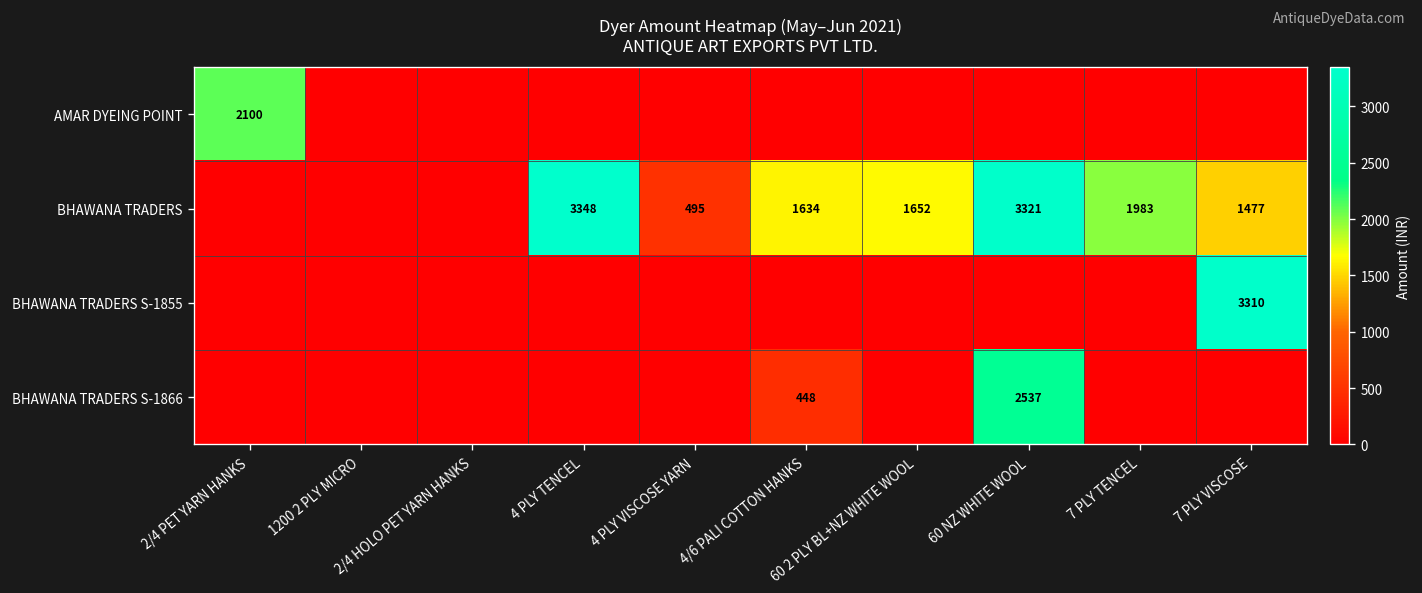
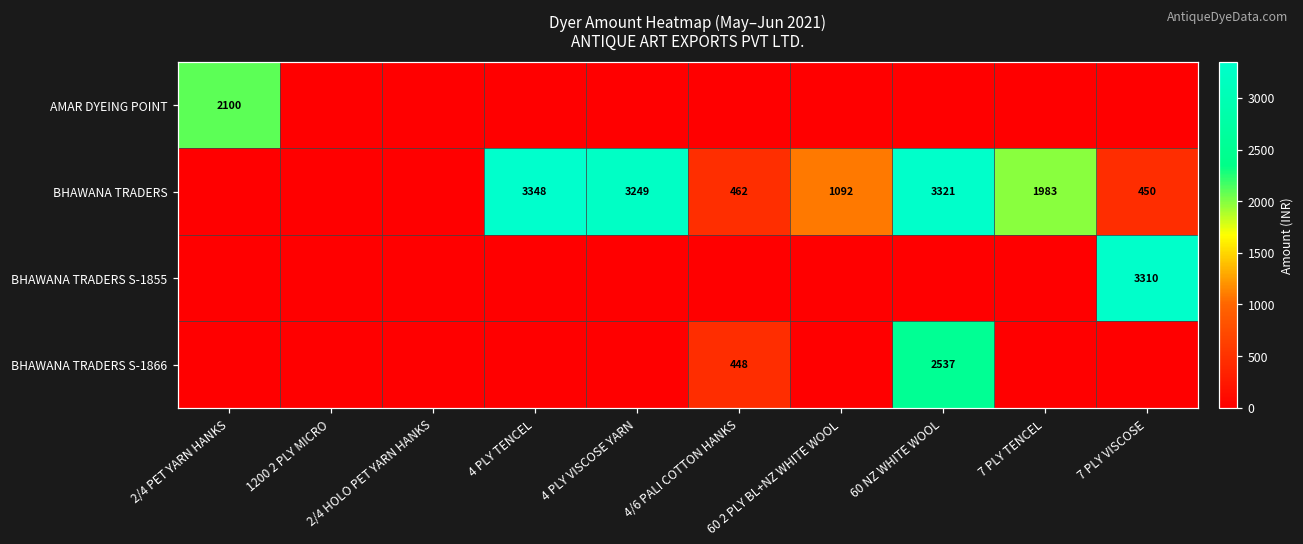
  {
    "AMAR DYEING POINT": {
      "2/4 PET YARN HANKS": 2100
    },
    "BHAWANA TRADERS": {
      "4 PLY TENCEL": 3348,
-     "4 PLY VISCOSE YARN": 495,
-     "4/6 PALI COTTON HANKS": 1634,
-     "60 2 PLY BL+NZ WHITE WOOL": 1652,
+     "4 PLY VISCOSE YARN": 3249,
+     "4/6 PALI COTTON HANKS": 462,
+     "60 2 PLY BL+NZ WHITE WOOL": 1092,
      "60 NZ WHITE WOOL": 3321,
      "7 PLY TENCEL": 1983,
-     "7 PLY VISCOSE": 1477
+     "7 PLY VISCOSE": 450
    },
    "BHAWANA TRADERS S-1855": {
      "7 PLY VISCOSE": 3310
    },
    "BHAWANA TRADERS S-1866": {
      "4/6 PALI COTTON HANKS": 448,
      "60 NZ WHITE WOOL": 2537
    }
  }
